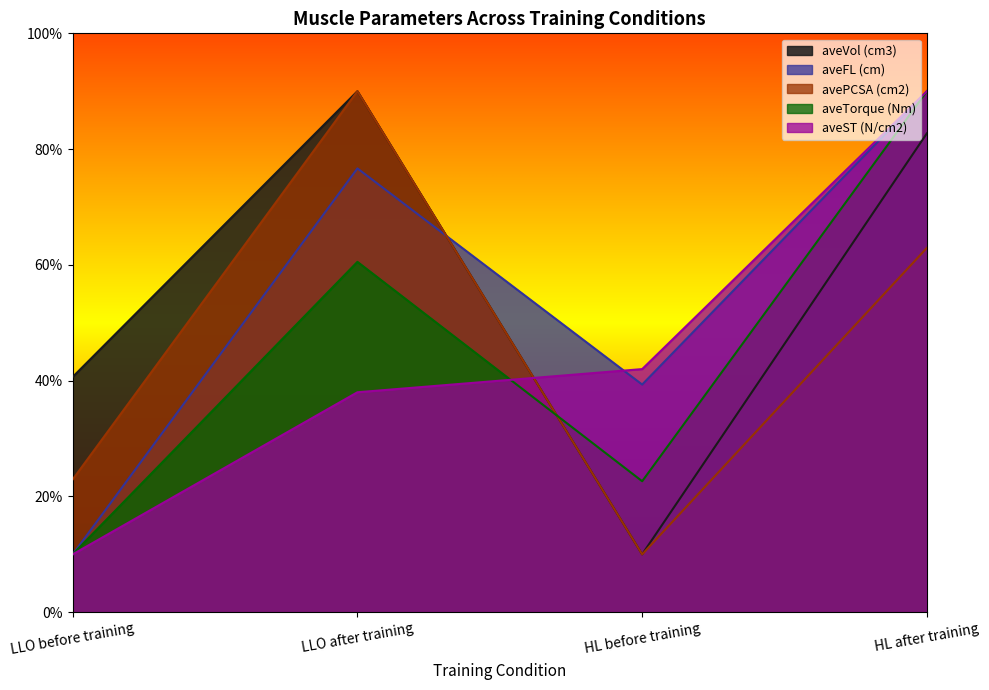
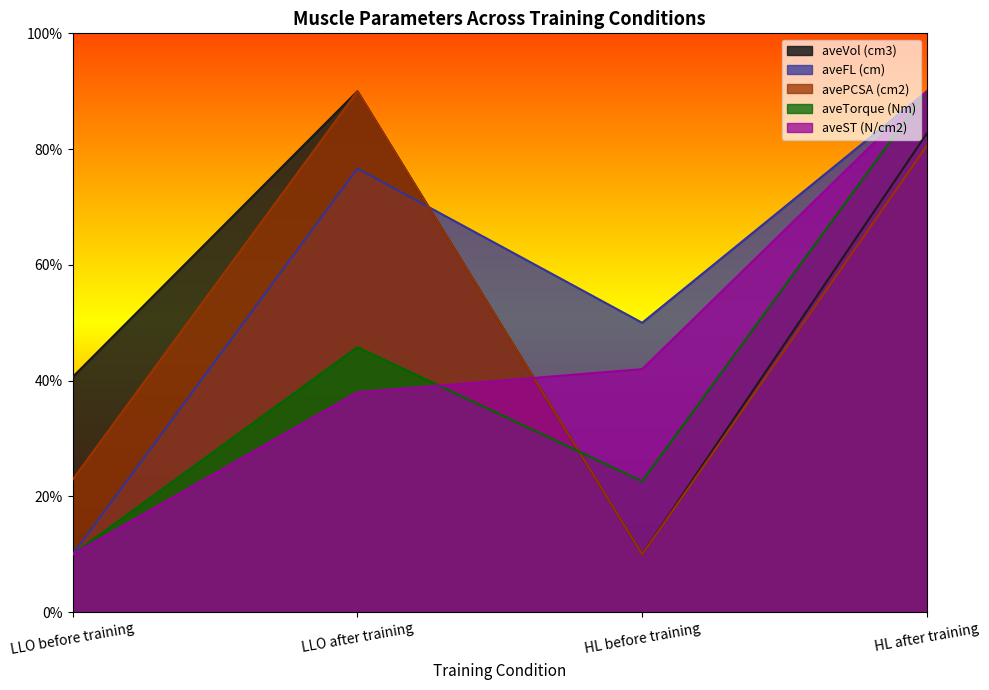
  {
    "aveVol (cm3)": {
      "LLO before training": "41%",
      "HL after training": "83%"
    },
    "aveFL (cm)": {
      "LLO after training": "77%",
-     "HL before training": "39%"
+     "HL before training": "50%"
    },
    "avePCSA (cm2)": {
      "LLO before training": "23%",
-     "HL after training": "63%"
+     "HL after training": "81%"
    },
    "aveTorque (Nm)": {
-     "LLO after training": "61%",
+     "LLO after training": "46%",
      "HL before training": "23%"
    },
    "aveST (N/cm2)": {
      "LLO after training": "38%",
      "HL before training": "42%"
    }
  }
